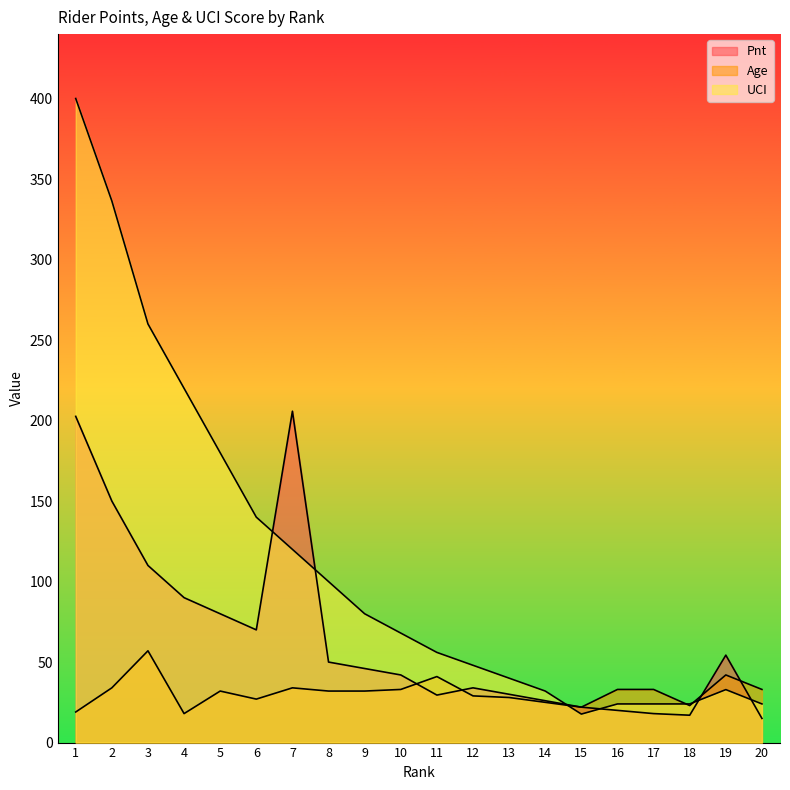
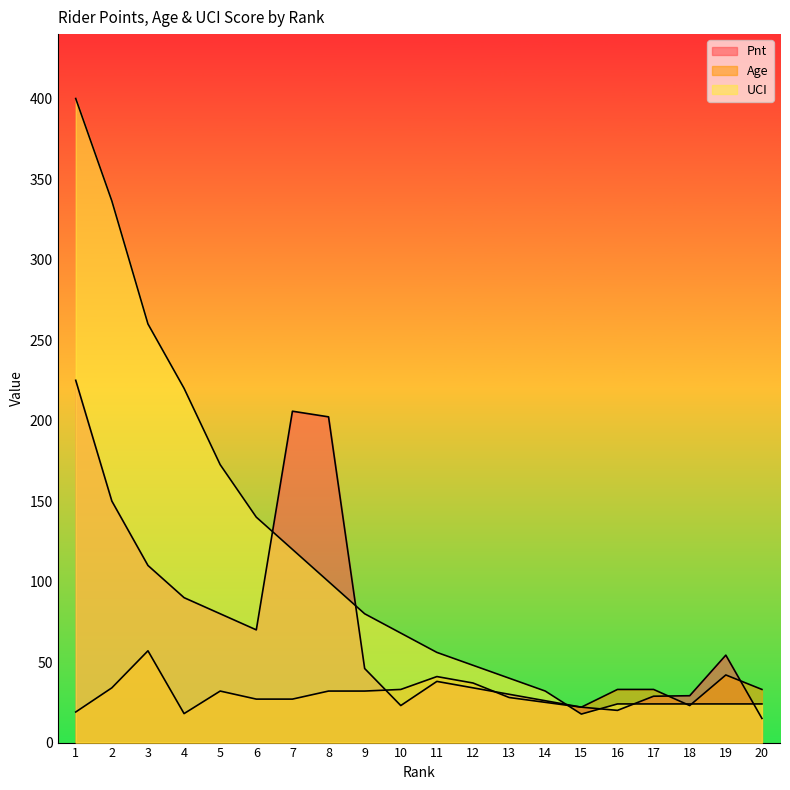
  {
    "Pnt": {
-     "1": 203,
+     "1": 225,
      "2": 150,
      "3": 110,
      "4": 90,
      "5": 80,
      "6": 70,
      "7": 206,
-     "8": 50,
+     "8": 202,
      "9": 46,
-     "10": 42,
-     "11": 30,
+     "10": 23,
+     "11": 38,
      "12": 34,
      "13": 30,
      "16": 20,
-     "17": 18,
-     "18": 17,
+     "17": 29,
+     "18": 29,
      "19": 54,
      "20": 15
    },
    "Age": {
      "1": 19,
      "2": 34,
      "3": 57,
      "4": 18,
      "5": 32,
      "6": 27,
-     "7": 34,
+     "7": 27,
      "8": 32,
      "9": 32,
      "10": 33,
      "11": 41,
-     "12": 29,
+     "12": 37,
      "13": 28,
      "16": 33,
      "17": 33,
      "19": 42,
      "20": 33
    },
    "UCI": {
      "1": 400,
      "2": 336,
      "3": 260,
      "4": 220,
-     "5": 180,
+     "5": 173,
      "6": 140,
      "7": 120,
      "8": 100,
      "9": 80,
      "10": 68,
      "11": 56,
      "12": 48,
      "13": 40,
      "14": 32,
      "15": 18,
      "16": 24,
      "17": 24,
-     "19": 33,
+     "19": 24,
      "20": 24
    }
  }
